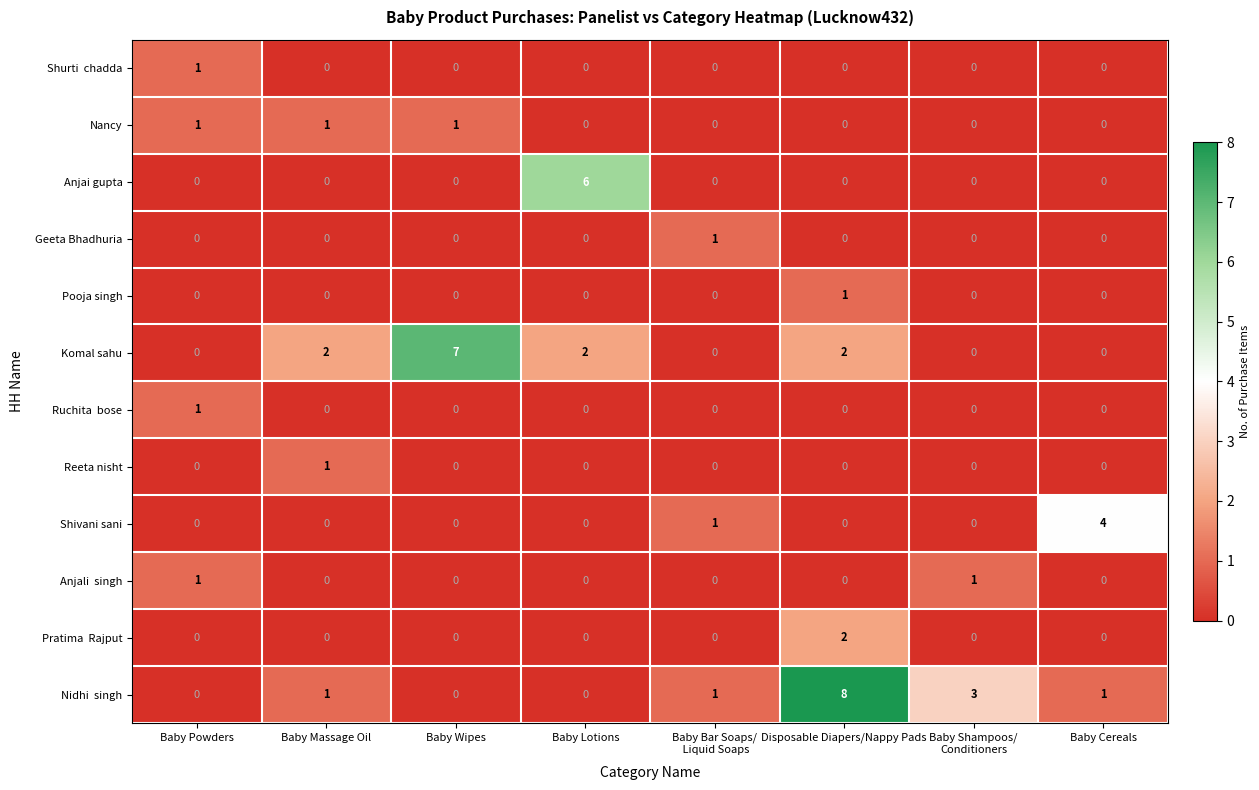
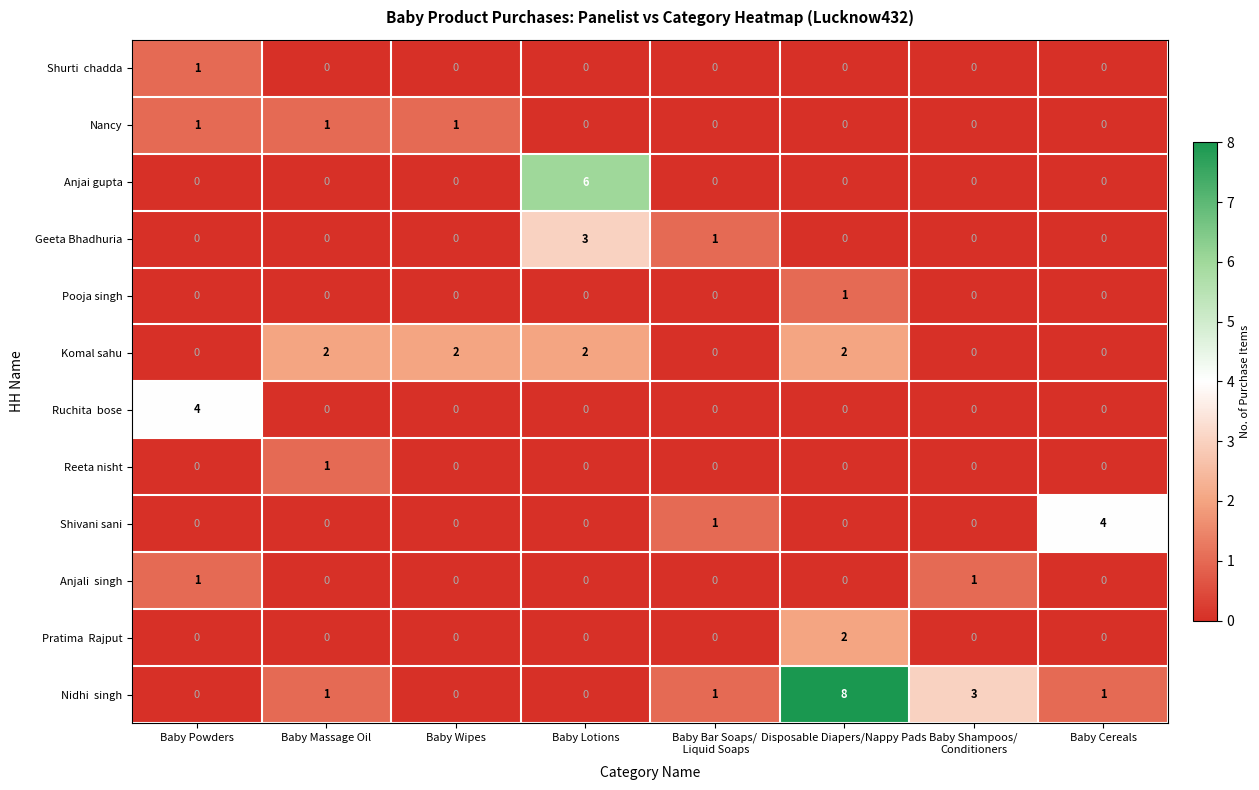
  {
    "Shurti chadda": {
      "Baby Powders": 1,
      "Baby Massage Oil": 0,
      "Baby Wipes": 0,
      "Baby Lotions": 0,
      "Baby Bar Soaps/ Liquid Soaps": 0,
      "Disposable Diapers/Nappy Pads": 0,
      "Baby Shampoos/ Conditioners": 0,
      "Baby Cereals": 0
    },
    "Nancy": {
      "Baby Powders": 1,
      "Baby Massage Oil": 1,
      "Baby Wipes": 1,
      "Baby Lotions": 0,
      "Baby Bar Soaps/ Liquid Soaps": 0,
      "Disposable Diapers/Nappy Pads": 0,
      "Baby Shampoos/ Conditioners": 0,
      "Baby Cereals": 0
    },
    "Anjai gupta": {
      "Baby Powders": 0,
      "Baby Massage Oil": 0,
      "Baby Wipes": 0,
      "Baby Lotions": 6,
      "Baby Bar Soaps/ Liquid Soaps": 0,
      "Disposable Diapers/Nappy Pads": 0,
      "Baby Shampoos/ Conditioners": 0,
      "Baby Cereals": 0
    },
    "Geeta Bhadhuria": {
      "Baby Powders": 0,
      "Baby Massage Oil": 0,
      "Baby Wipes": 0,
-     "Baby Lotions": 0,
+     "Baby Lotions": 3,
      "Baby Bar Soaps/ Liquid Soaps": 1,
      "Disposable Diapers/Nappy Pads": 0,
      "Baby Shampoos/ Conditioners": 0,
      "Baby Cereals": 0
    },
    "Pooja singh": {
      "Baby Powders": 0,
      "Baby Massage Oil": 0,
      "Baby Wipes": 0,
      "Baby Lotions": 0,
      "Baby Bar Soaps/ Liquid Soaps": 0,
      "Disposable Diapers/Nappy Pads": 1,
      "Baby Shampoos/ Conditioners": 0,
      "Baby Cereals": 0
    },
    "Komal sahu": {
      "Baby Powders": 0,
      "Baby Massage Oil": 2,
-     "Baby Wipes": 7,
+     "Baby Wipes": 2,
      "Baby Lotions": 2,
      "Baby Bar Soaps/ Liquid Soaps": 0,
      "Disposable Diapers/Nappy Pads": 2,
      "Baby Shampoos/ Conditioners": 0,
      "Baby Cereals": 0
    },
    "Ruchita bose": {
-     "Baby Powders": 1,
+     "Baby Powders": 4,
      "Baby Massage Oil": 0,
      "Baby Wipes": 0,
      "Baby Lotions": 0,
      "Baby Bar Soaps/ Liquid Soaps": 0,
      "Disposable Diapers/Nappy Pads": 0,
      "Baby Shampoos/ Conditioners": 0,
      "Baby Cereals": 0
    },
    "Reeta nisht": {
      "Baby Powders": 0,
      "Baby Massage Oil": 1,
      "Baby Wipes": 0,
      "Baby Lotions": 0,
      "Baby Bar Soaps/ Liquid Soaps": 0,
      "Disposable Diapers/Nappy Pads": 0,
      "Baby Shampoos/ Conditioners": 0,
      "Baby Cereals": 0
    },
    "Shivani sani": {
      "Baby Powders": 0,
      "Baby Massage Oil": 0,
      "Baby Wipes": 0,
      "Baby Lotions": 0,
      "Baby Bar Soaps/ Liquid Soaps": 1,
      "Disposable Diapers/Nappy Pads": 0,
      "Baby Shampoos/ Conditioners": 0,
      "Baby Cereals": 4
    },
    "Anjali singh": {
      "Baby Powders": 1,
      "Baby Massage Oil": 0,
      "Baby Wipes": 0,
      "Baby Lotions": 0,
      "Baby Bar Soaps/ Liquid Soaps": 0,
      "Disposable Diapers/Nappy Pads": 0,
      "Baby Shampoos/ Conditioners": 1,
      "Baby Cereals": 0
    },
    "Pratima Rajput": {
      "Baby Powders": 0,
      "Baby Massage Oil": 0,
      "Baby Wipes": 0,
      "Baby Lotions": 0,
      "Baby Bar Soaps/ Liquid Soaps": 0,
      "Disposable Diapers/Nappy Pads": 2,
      "Baby Shampoos/ Conditioners": 0,
      "Baby Cereals": 0
    },
    "Nidhi singh": {
      "Baby Powders": 0,
      "Baby Massage Oil": 1,
      "Baby Wipes": 0,
      "Baby Lotions": 0,
      "Baby Bar Soaps/ Liquid Soaps": 1,
      "Disposable Diapers/Nappy Pads": 8,
      "Baby Shampoos/ Conditioners": 3,
      "Baby Cereals": 1
    }
  }
